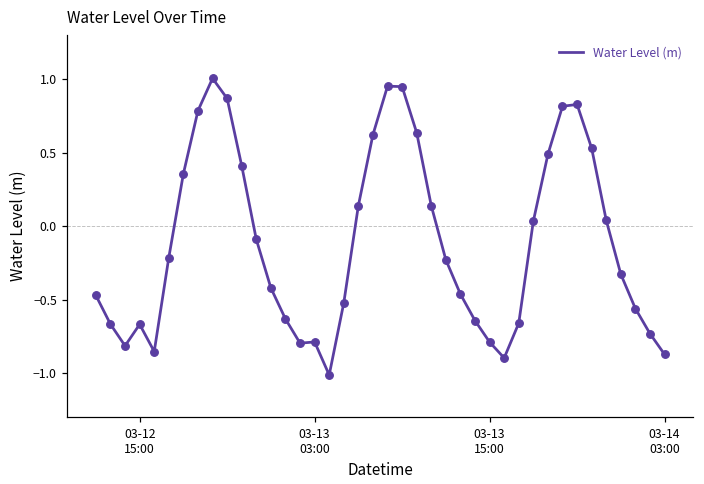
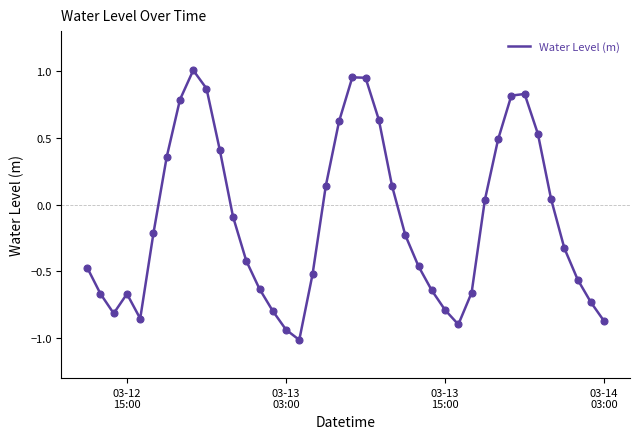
  {
    "03-12 15:00": -0.67,
-   "03-13 03:00": -0.79,
+   "03-13 03:00": -0.94,
    "03-13 15:00": -0.79,
    "03-14 03:00": -0.87
  }
